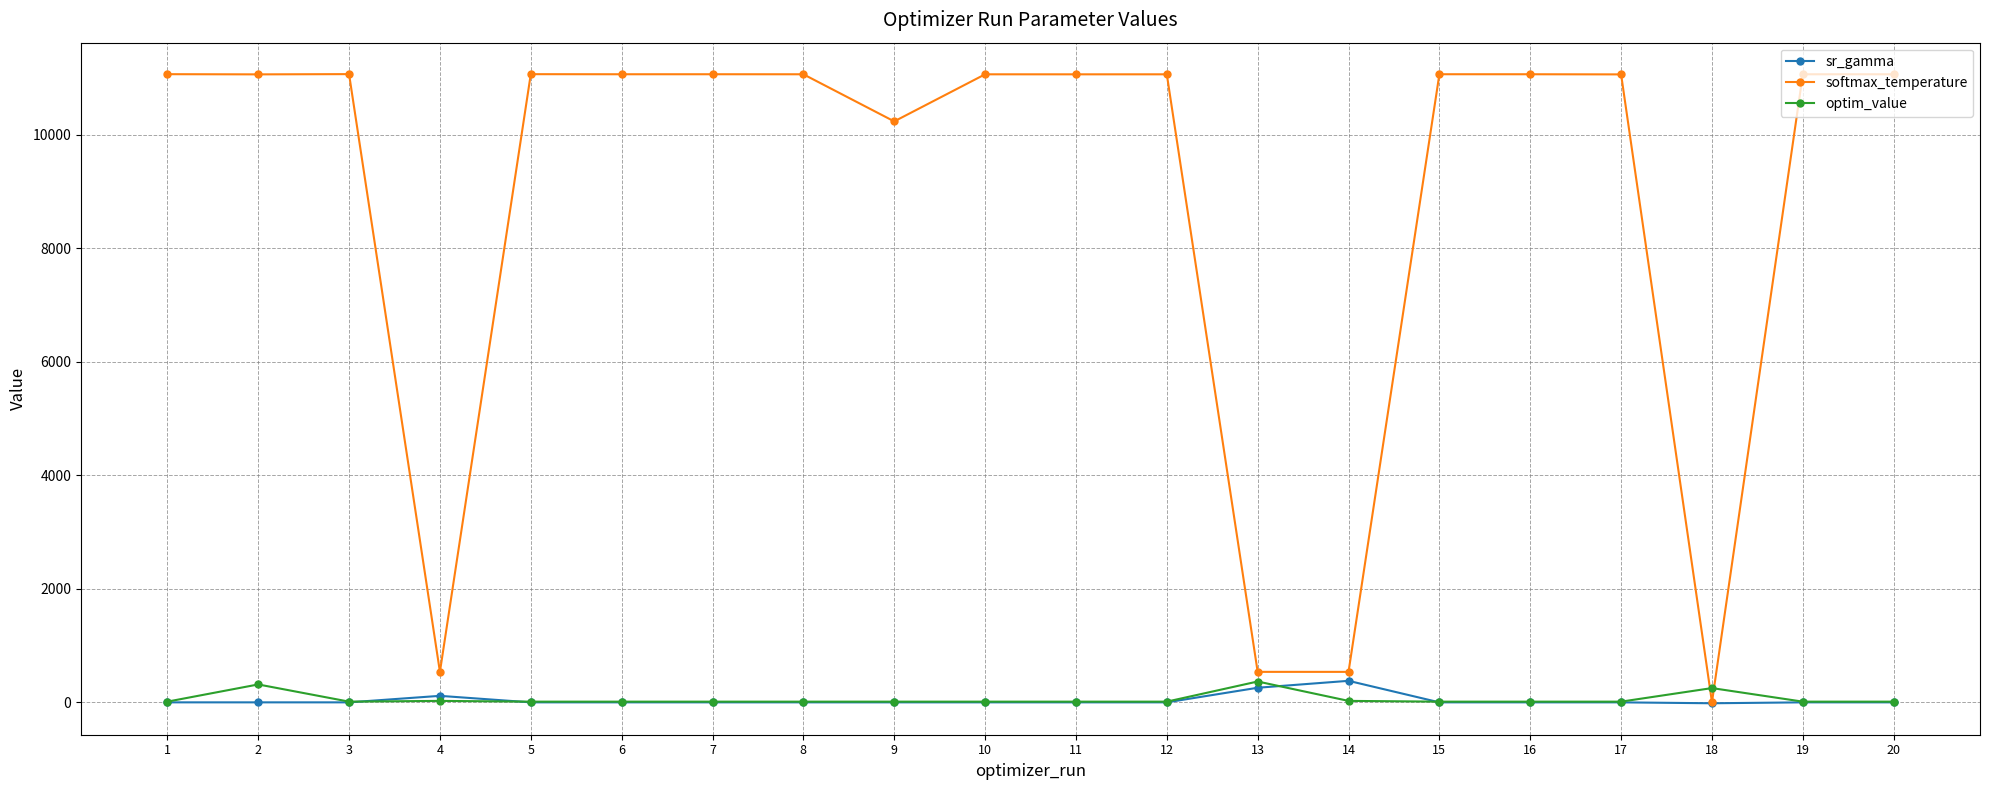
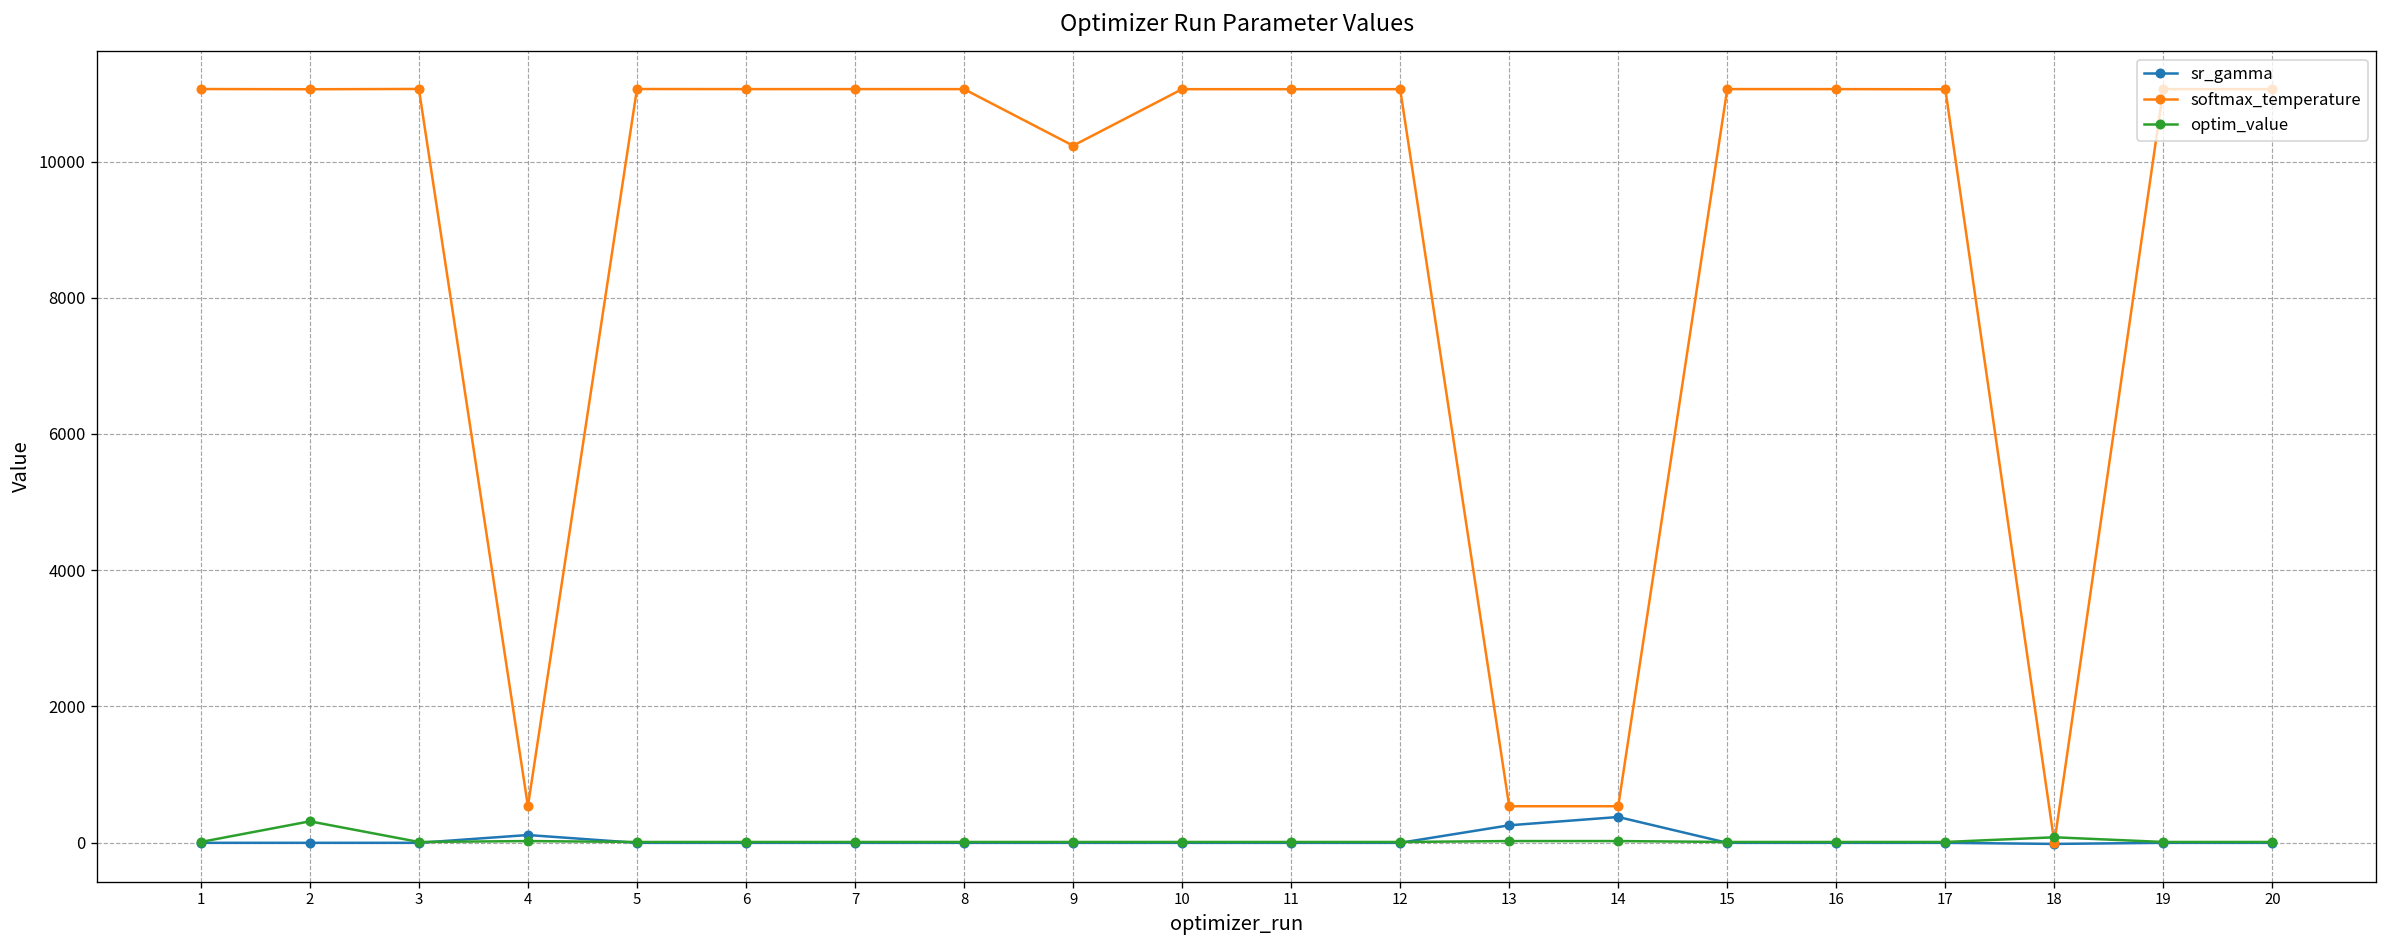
  {
    "sr_gamma": {
      "2": 0,
      "4": 100,
      "13": 300,
      "14": 400
    },
    "softmax_temperature": {
      "1": 11100,
      "2": 11100,
      "3": 11100,
      "4": 500,
      "5": 11100,
      "6": 11100,
      "7": 11100,
      "8": 11100,
      "9": 10200,
      "10": 11100,
      "11": 11100,
      "12": 11100,
      "13": 500,
      "14": 500,
      "15": 11100,
      "16": 11100,
      "17": 11100
    },
    "optim_value": {
      "2": 300,
      "4": 0,
-     "13": 400,
+     "13": 0,
      "14": 0,
-     "18": 200
+     "18": 100
    }
  }
